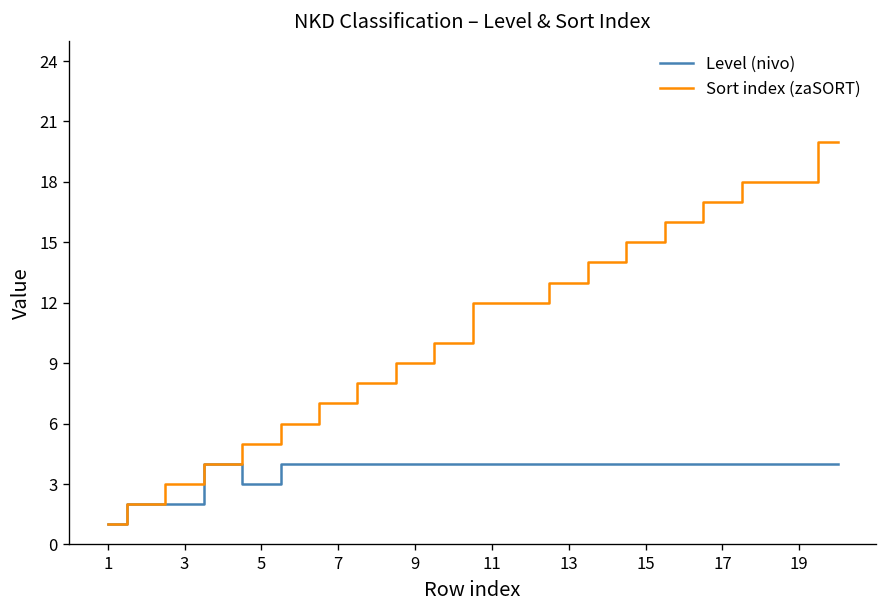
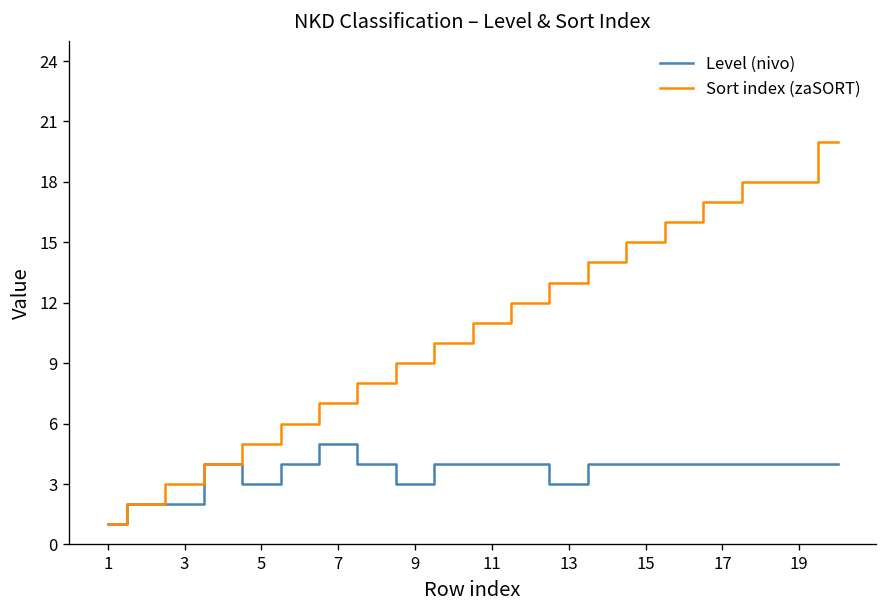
  {
    "Level (nivo)": {
      "3": 2,
      "5": 3,
-     "7": 4,
-     "9": 4,
+     "7": 5,
+     "9": 3,
      "11": 4,
-     "13": 4,
+     "13": 3,
      "15": 4,
      "17": 4,
      "19": 4
    },
    "Sort index (zaSORT)": {
      "3": 3,
      "5": 5,
      "7": 7,
      "9": 9,
-     "11": 12,
+     "11": 11,
      "13": 13,
      "15": 15,
      "17": 17,
      "19": 18
    }
  }
